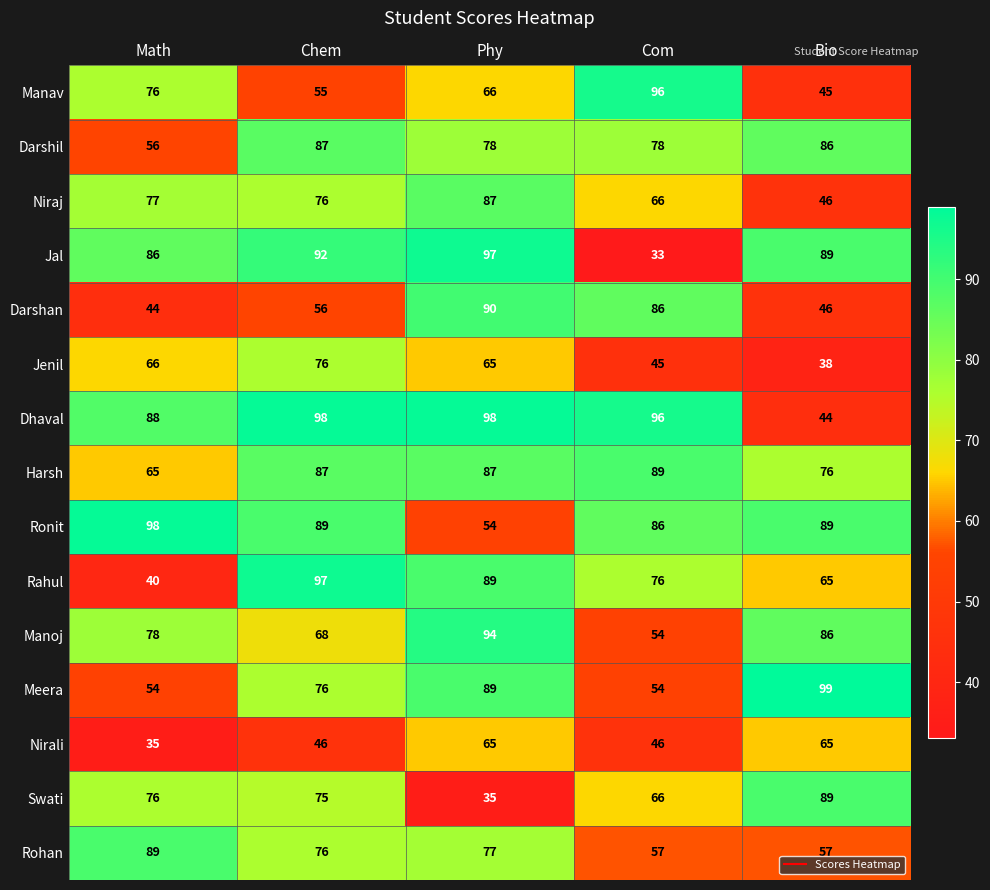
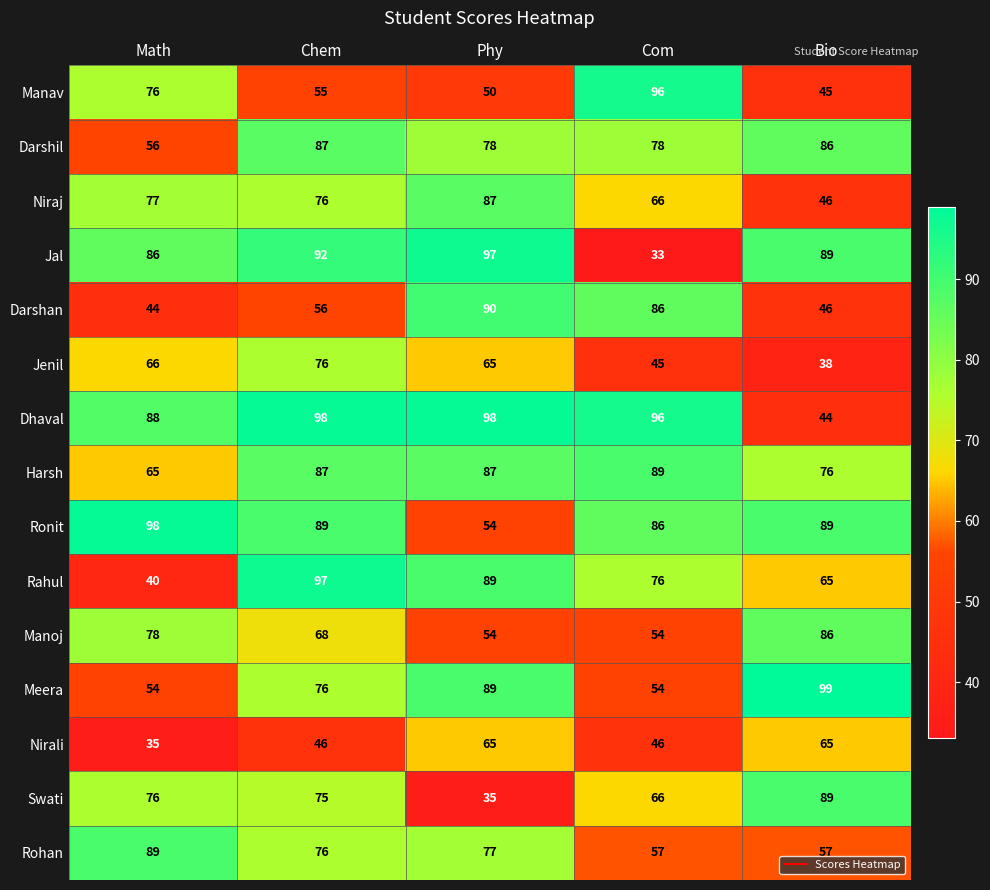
  {
    "Manav": {
      "Math": 76,
      "Chem": 55,
-     "Phy": 66,
+     "Phy": 50,
      "Com": 96,
      "Bio": 45
    },
    "Darshil": {
      "Math": 56,
      "Chem": 87,
      "Phy": 78,
      "Com": 78,
      "Bio": 86
    },
    "Niraj": {
      "Math": 77,
      "Chem": 76,
      "Phy": 87,
      "Com": 66,
      "Bio": 46
    },
    "Jal": {
      "Math": 86,
      "Chem": 92,
      "Phy": 97,
      "Com": 33,
      "Bio": 89
    },
    "Darshan": {
      "Math": 44,
      "Chem": 56,
      "Phy": 90,
      "Com": 86,
      "Bio": 46
    },
    "Jenil": {
      "Math": 66,
      "Chem": 76,
      "Phy": 65,
      "Com": 45,
      "Bio": 38
    },
    "Dhaval": {
      "Math": 88,
      "Chem": 98,
      "Phy": 98,
      "Com": 96,
      "Bio": 44
    },
    "Harsh": {
      "Math": 65,
      "Chem": 87,
      "Phy": 87,
      "Com": 89,
      "Bio": 76
    },
    "Ronit": {
      "Math": 98,
      "Chem": 89,
      "Phy": 54,
      "Com": 86,
      "Bio": 89
    },
    "Rahul": {
      "Math": 40,
      "Chem": 97,
      "Phy": 89,
      "Com": 76,
      "Bio": 65
    },
    "Manoj": {
      "Math": 78,
      "Chem": 68,
-     "Phy": 94,
+     "Phy": 54,
      "Com": 54,
      "Bio": 86
    },
    "Meera": {
      "Math": 54,
      "Chem": 76,
      "Phy": 89,
      "Com": 54,
      "Bio": 99
    },
    "Nirali": {
      "Math": 35,
      "Chem": 46,
      "Phy": 65,
      "Com": 46,
      "Bio": 65
    },
    "Swati": {
      "Math": 76,
      "Chem": 75,
      "Phy": 35,
      "Com": 66,
      "Bio": 89
    },
    "Rohan": {
      "Math": 89,
      "Chem": 76,
      "Phy": 77,
      "Com": 57
    }
  }
